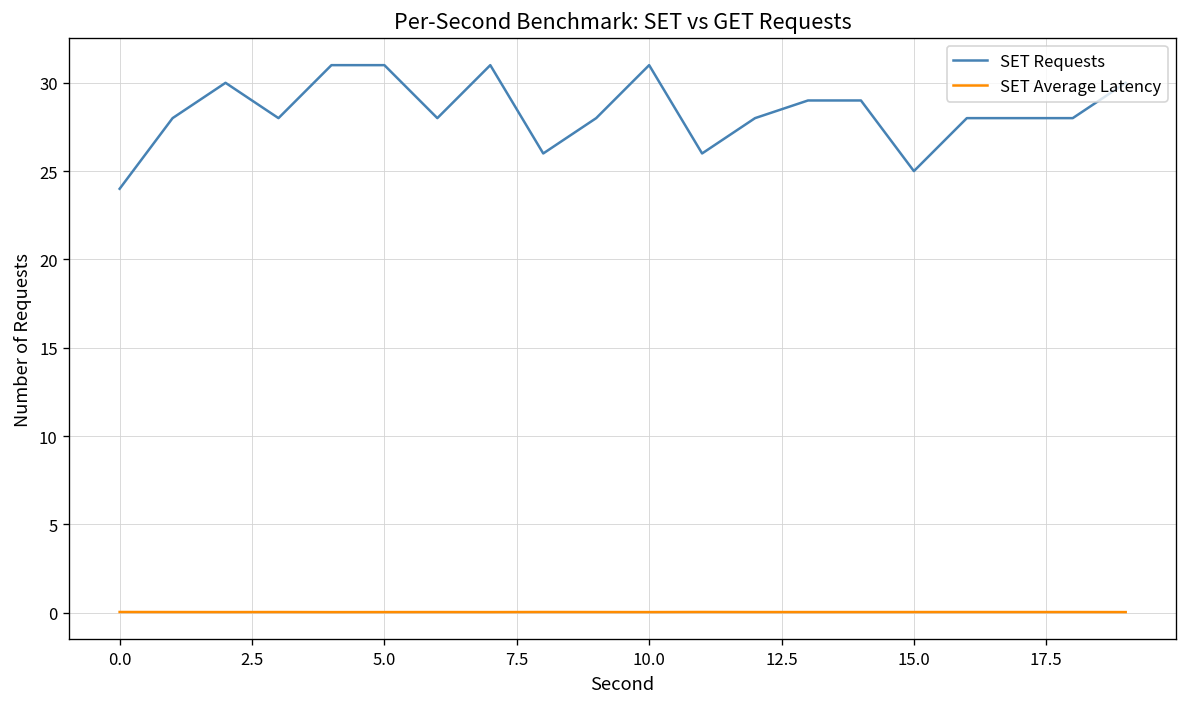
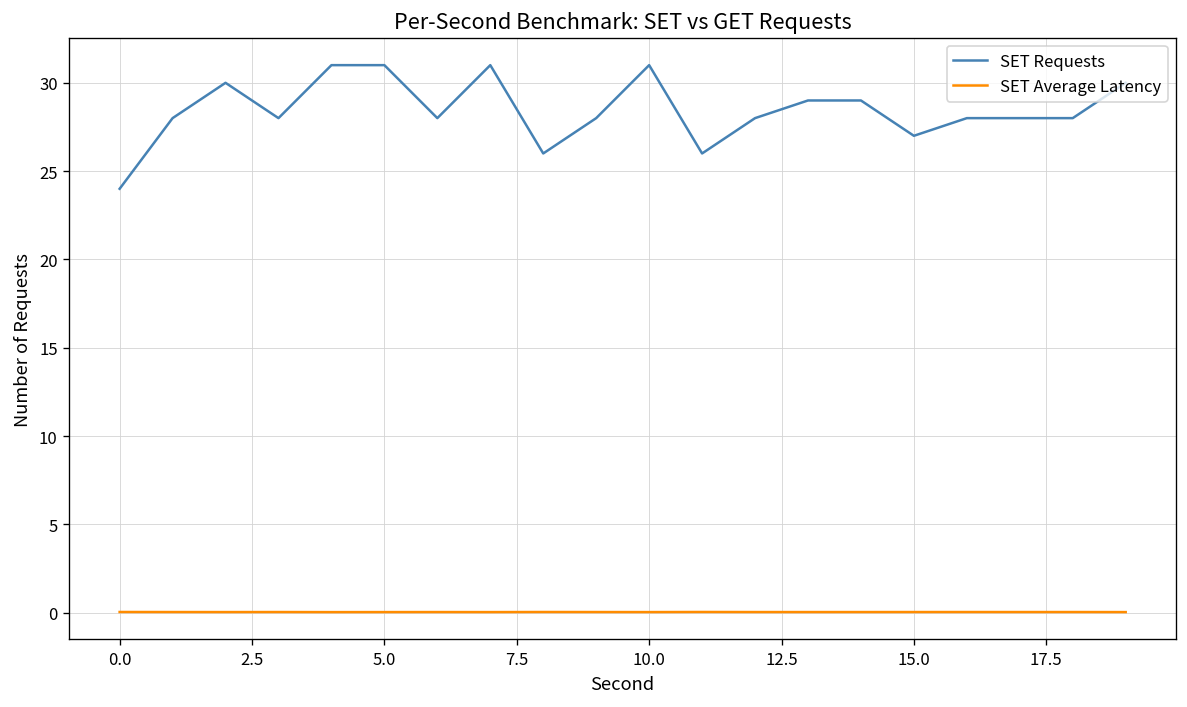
  {
    "SET Requests": {
      "0.0": 24,
      "5.0": 31,
      "10.0": 31,
-     "15.0": 25
+     "15.0": 27
    },
    "SET Average Latency": {
      "0.0": 0,
      "5.0": 0,
      "10.0": 0,
      "15.0": 0
    }
  }
